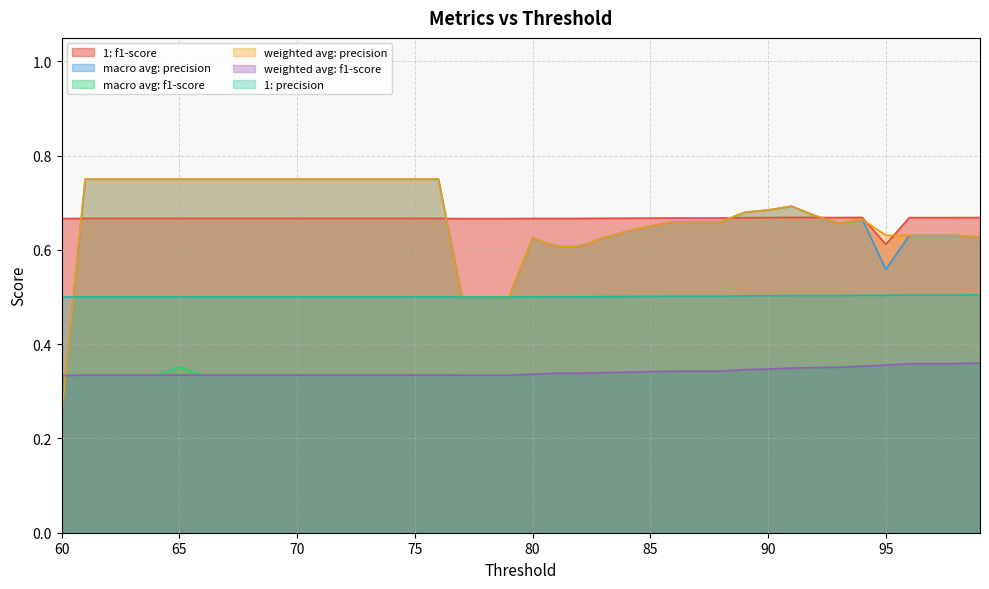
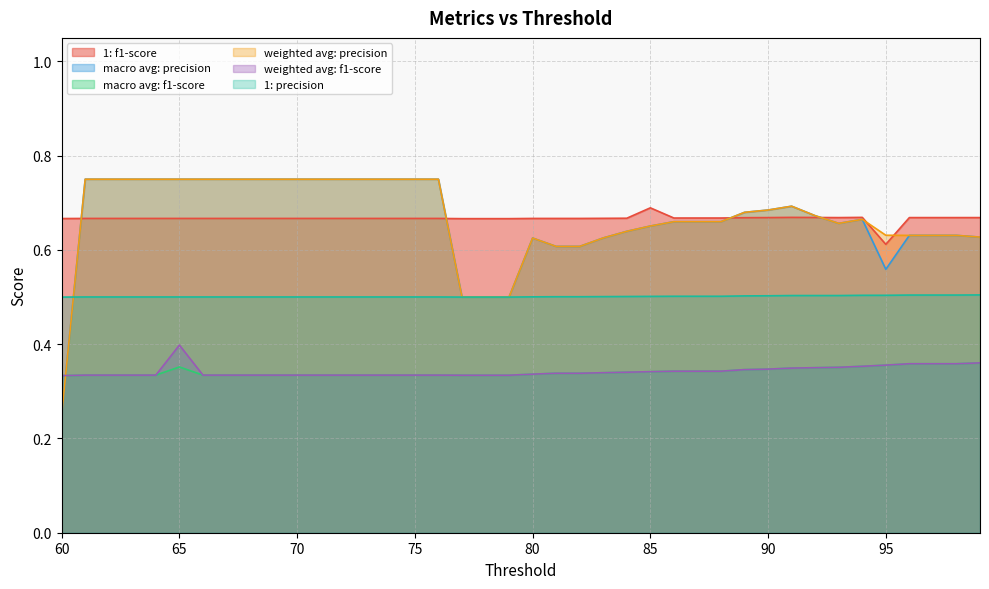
  {
    "1: f1-score": {
      "60": 0.67,
      "65": 0.67,
      "70": 0.67,
      "75": 0.67,
      "80": 0.67,
-     "85": 0.67,
+     "85": 0.69,
      "90": 0.67,
      "95": 0.61
    },
    "weighted avg: precision": {
      "95": 0.63
    },
    "weighted avg: f1-score": {
-     "65": 0.33
+     "65": 0.40
    }
  }
